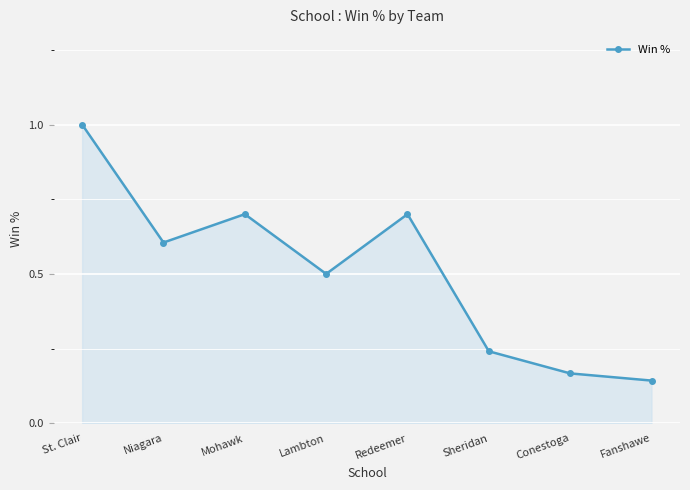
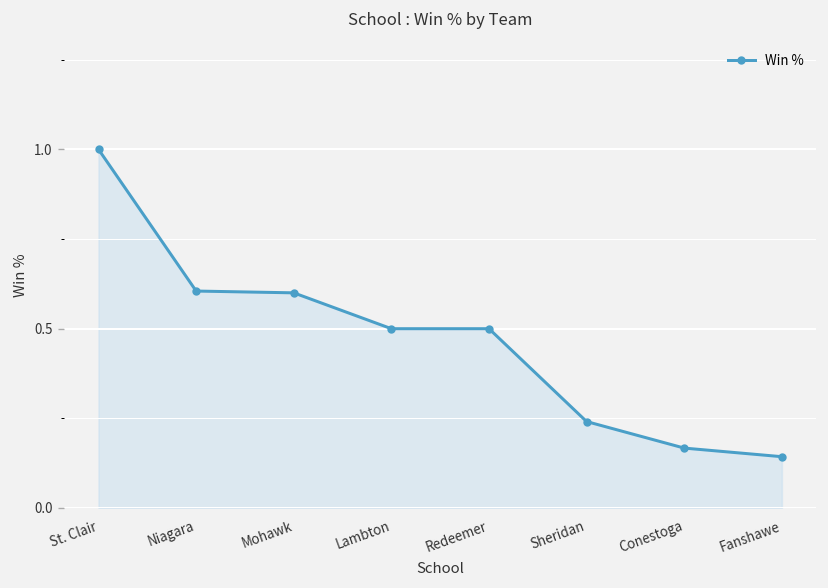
  {
    "St. Clair": 1.0,
    "Niagara": 0.6,
-   "Mohawk": 0.7,
+   "Mohawk": 0.6,
    "Lambton": 0.5,
-   "Redeemer": 0.7,
+   "Redeemer": 0.5,
    "Sheridan": 0.24,
    "Conestoga": 0.17,
    "Fanshawe": 0.14
  }
